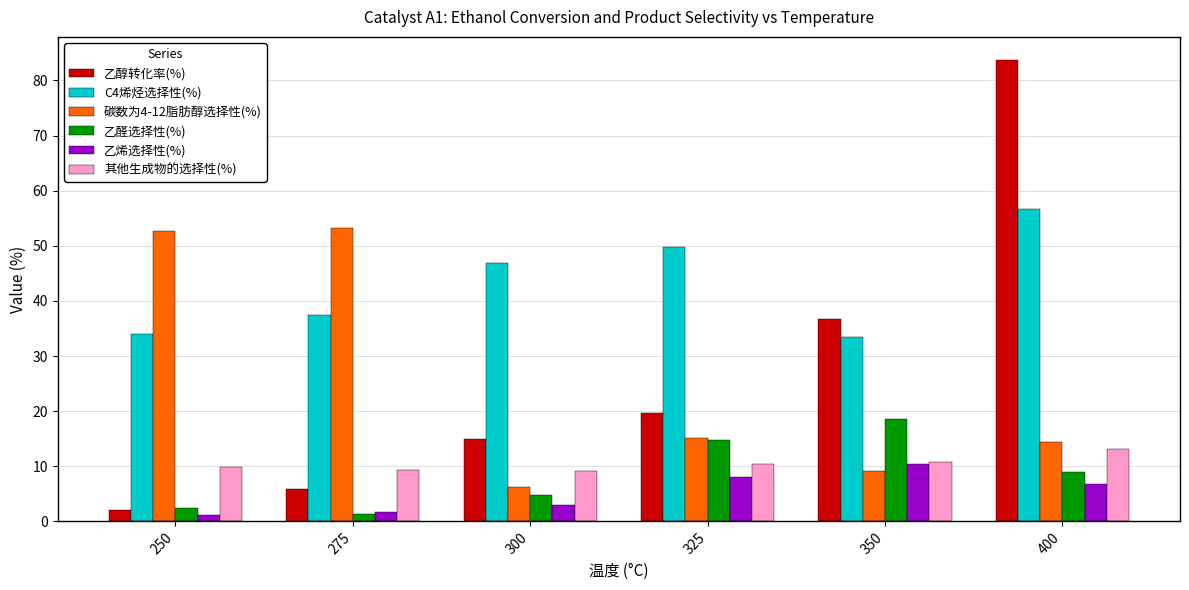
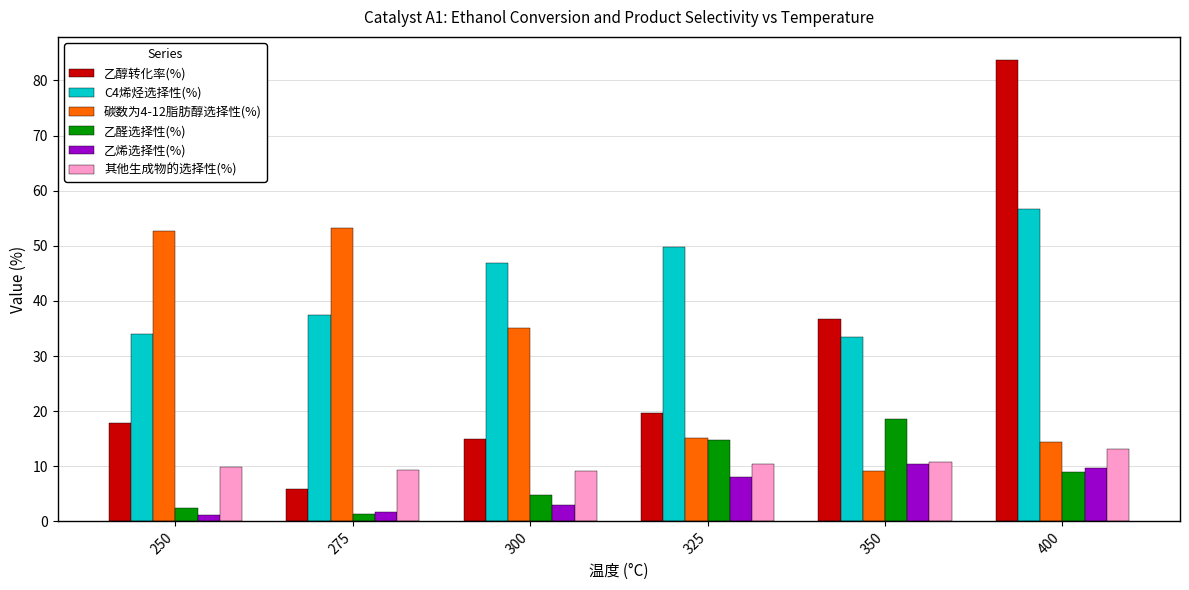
  {
    "乙醇转化率(%)": {
-     "250": 2,
+     "250": 18,
      "275": 6,
      "300": 15,
      "325": 20,
      "350": 37,
      "400": 84
    },
    "C4烯烃选择性(%)": {
      "250": 34,
      "275": 37,
      "300": 47,
      "325": 50,
      "350": 33,
      "400": 57
    },
    "碳数为4-12脂肪醇选择性(%)": {
      "250": 53,
      "275": 53,
-     "300": 6,
+     "300": 35,
      "325": 15,
      "350": 9,
      "400": 14
    },
    "乙醛选择性(%)": {
      "250": 2,
      "275": 1,
      "300": 5,
      "325": 15,
      "350": 19,
      "400": 9
    },
    "乙烯选择性(%)": {
      "250": 1,
      "275": 2,
      "300": 3,
      "325": 8,
      "350": 10,
-     "400": 7
+     "400": 10
    },
    "其他生成物的选择性(%)": {
      "250": 10,
      "275": 9,
      "300": 9,
      "325": 10,
      "350": 11,
      "400": 13
    }
  }
